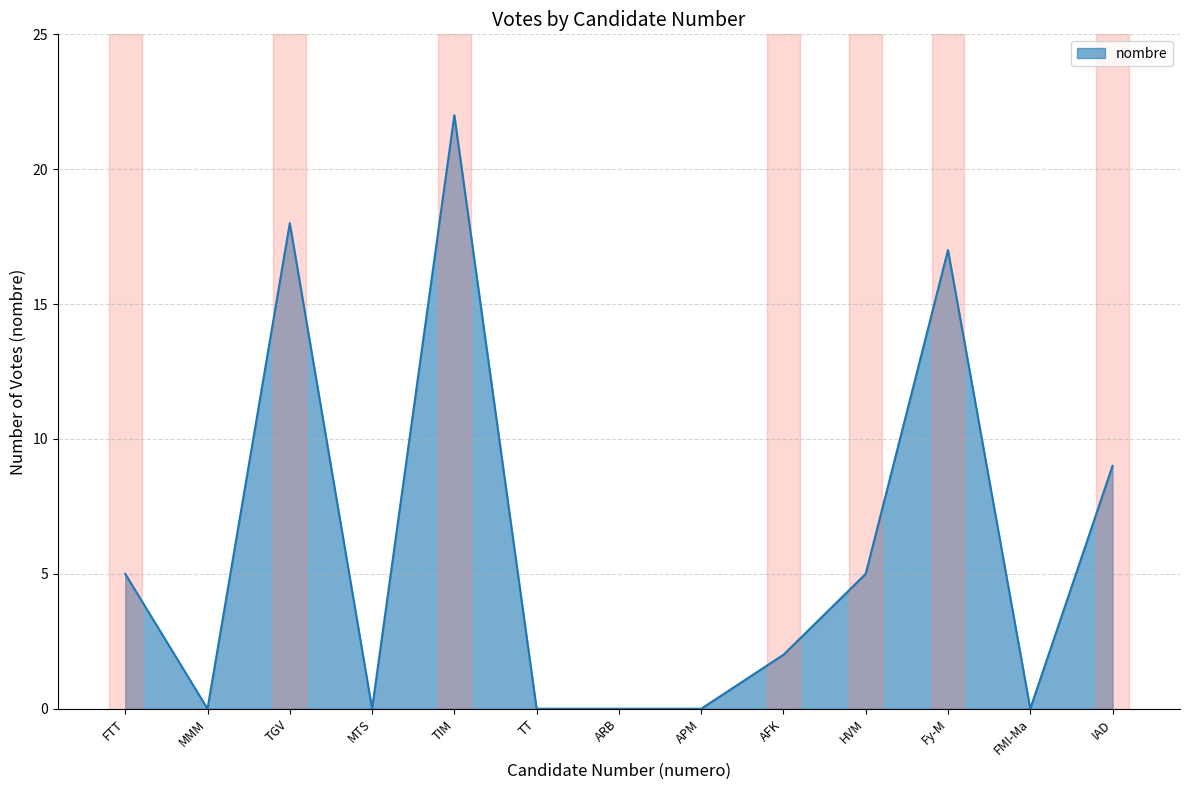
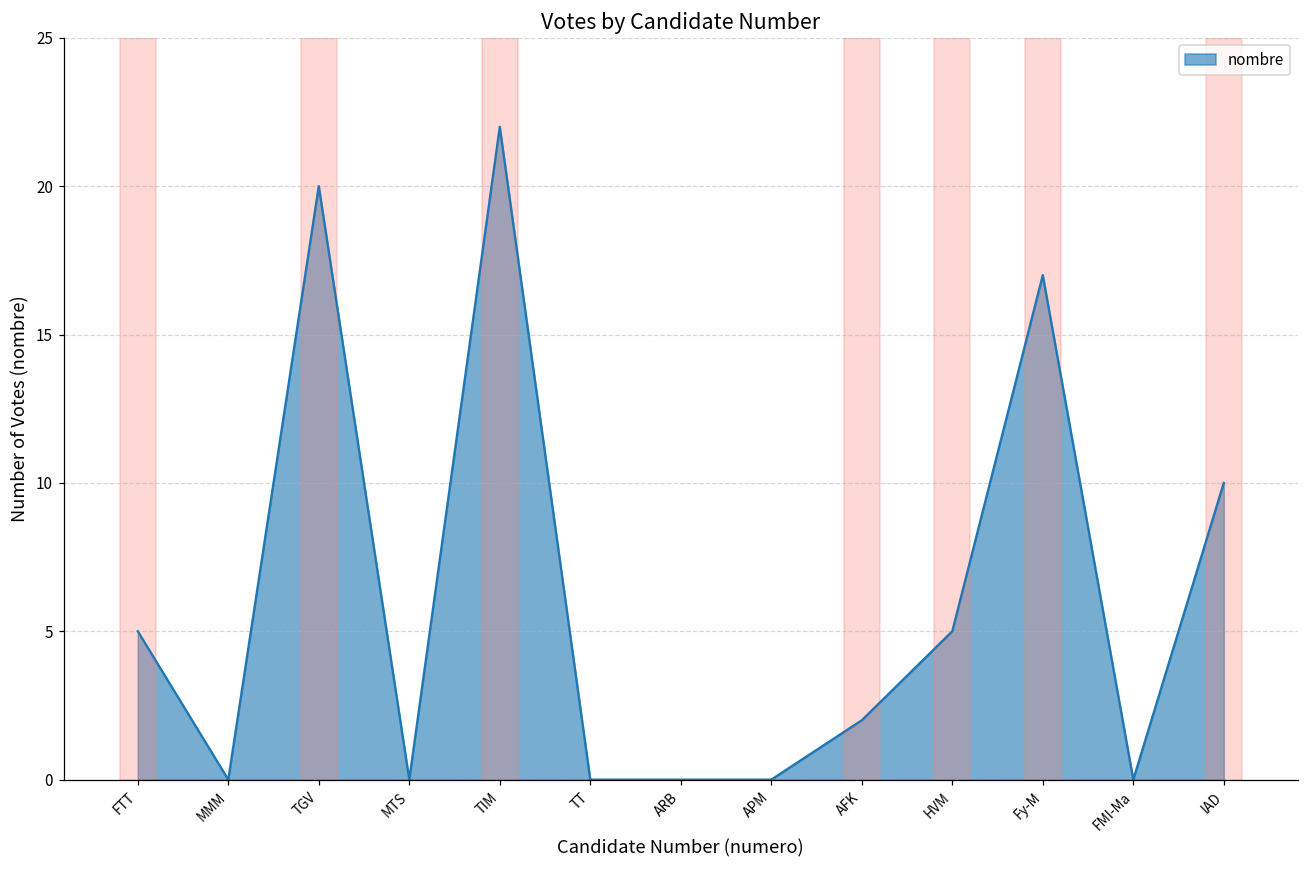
  {
    "FTT": 5,
    "MMM": 0,
-   "TGV": 18,
+   "TGV": 20,
    "MTS": 0,
    "TIM": 22,
    "TT": 0,
    "ARB": 0,
    "APM": 0,
    "AFK": 2,
    "HVM": 5,
    "Fy-M": 17,
    "FMI-Ma": 0,
-   "IAD": 9
+   "IAD": 10
  }
